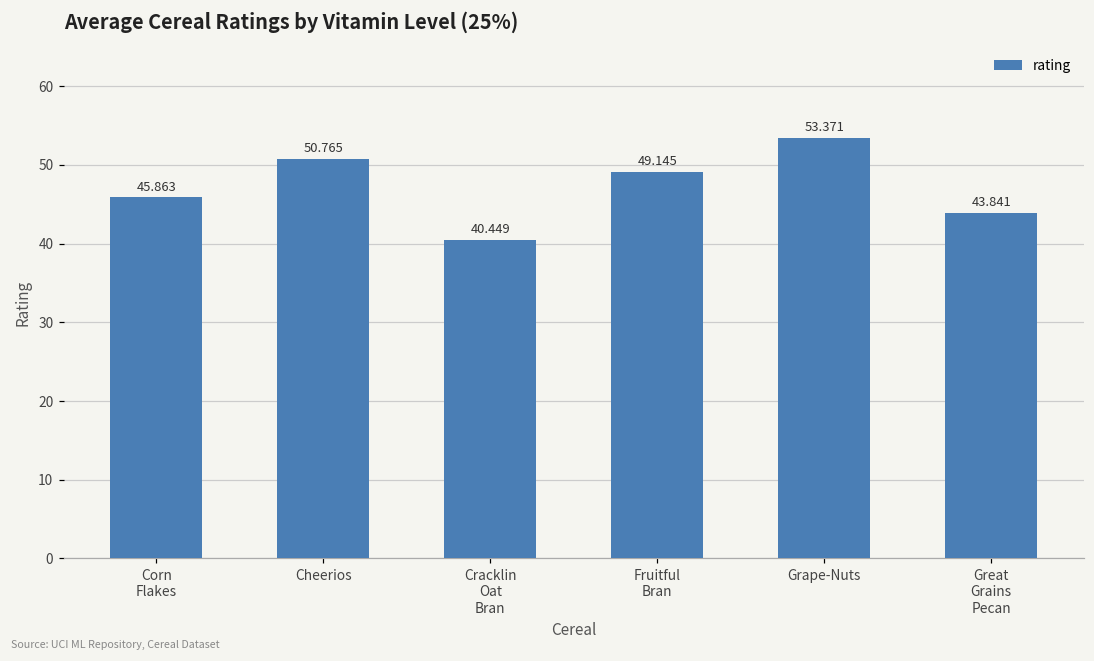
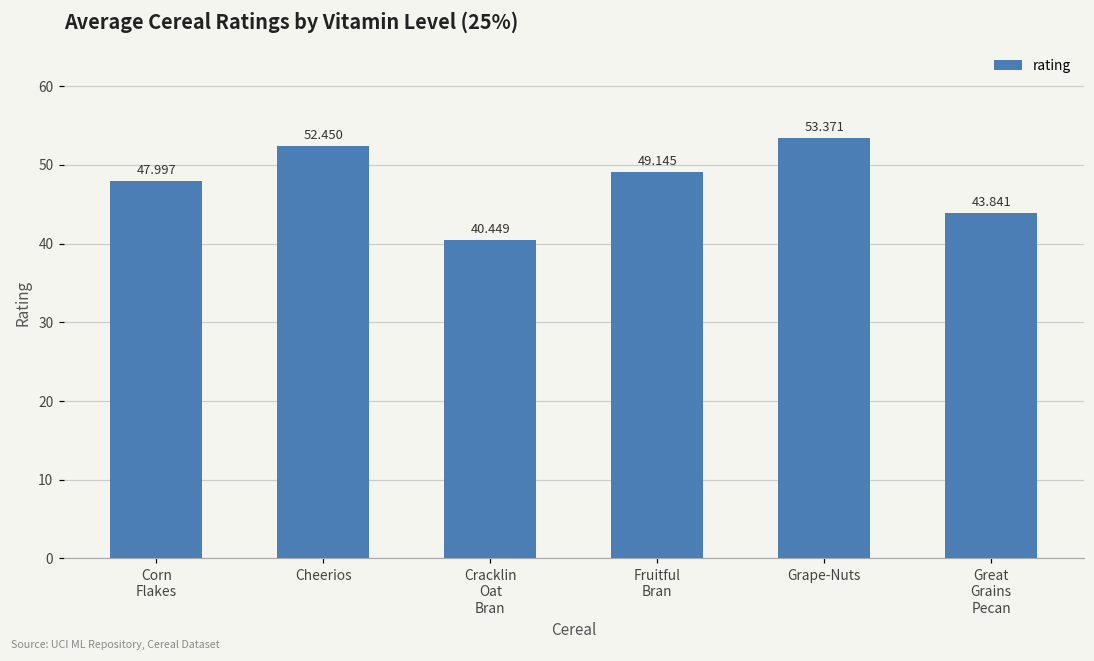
  {
-   "Corn Flakes": 45.863,
-   "Cheerios": 50.765,
+   "Corn Flakes": 47.997,
+   "Cheerios": 52.450,
    "Cracklin Oat Bran": 40.449,
    "Fruitful Bran": 49.145,
    "Grape-Nuts": 53.371,
    "Great Grains Pecan": 43.841
  }
